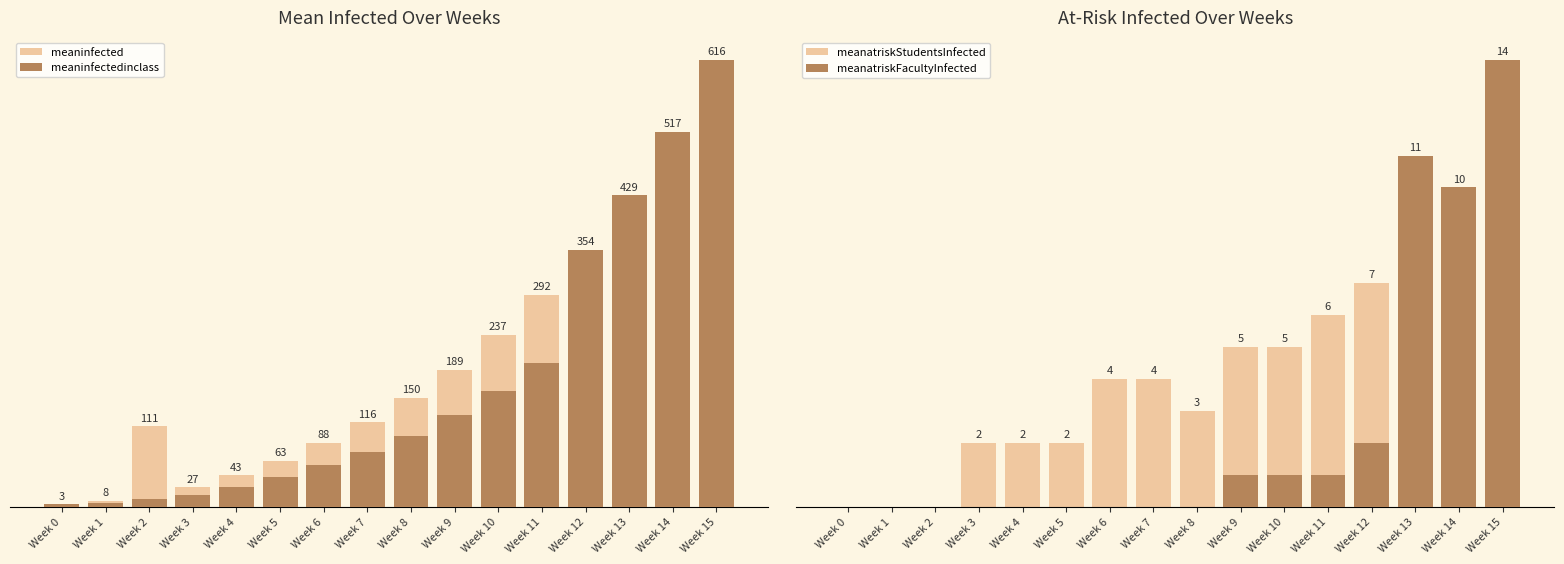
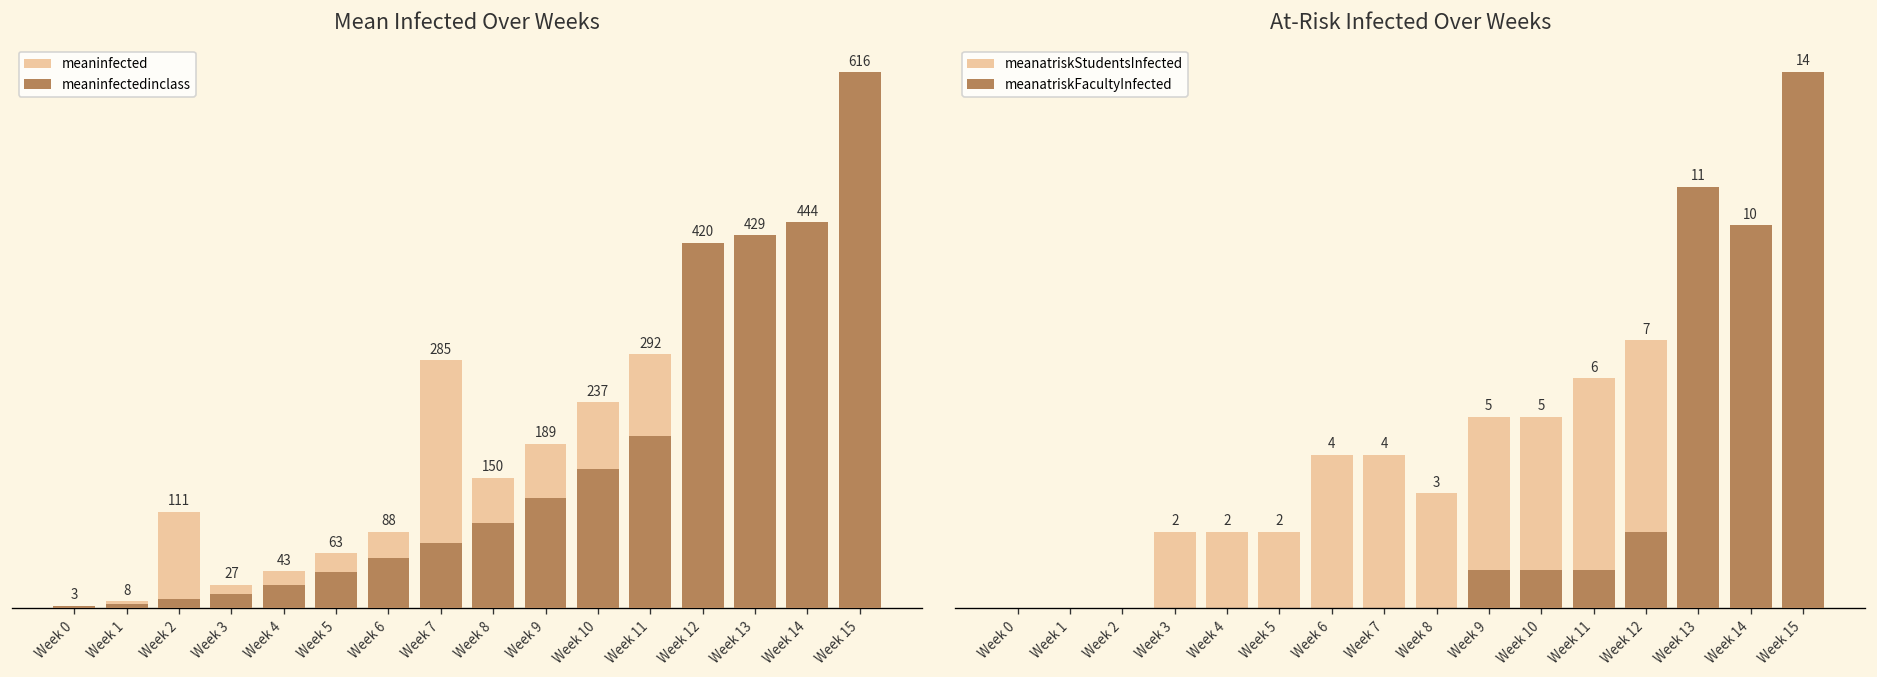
  {
    "Mean Infected Over Weeks": {
      "meaninfected": {
        "Week 0": 3,
        "Week 1": 8,
        "Week 2": 111,
        "Week 3": 27,
        "Week 4": 43,
        "Week 5": 63,
        "Week 6": 88,
-       "Week 7": 116,
+       "Week 7": 285,
        "Week 8": 150,
        "Week 9": 189,
        "Week 10": 237,
        "Week 11": 292,
-       "Week 12": 354,
+       "Week 12": 420,
        "Week 13": 429,
-       "Week 14": 517,
+       "Week 14": 444,
        "Week 15": 616
      },
      "meaninfectedinclass": {
        "Week 0": 3
      }
    },
    "At-Risk Infected Over Weeks": {
      "meanatriskStudentsInfected": {
        "Week 3": 2,
        "Week 4": 2,
        "Week 5": 2,
        "Week 6": 4,
        "Week 7": 4,
        "Week 8": 3,
        "Week 9": 5,
        "Week 10": 5,
        "Week 11": 6,
        "Week 12": 7,
        "Week 13": 11,
        "Week 14": 10,
        "Week 15": 14
      }
    }
  }
